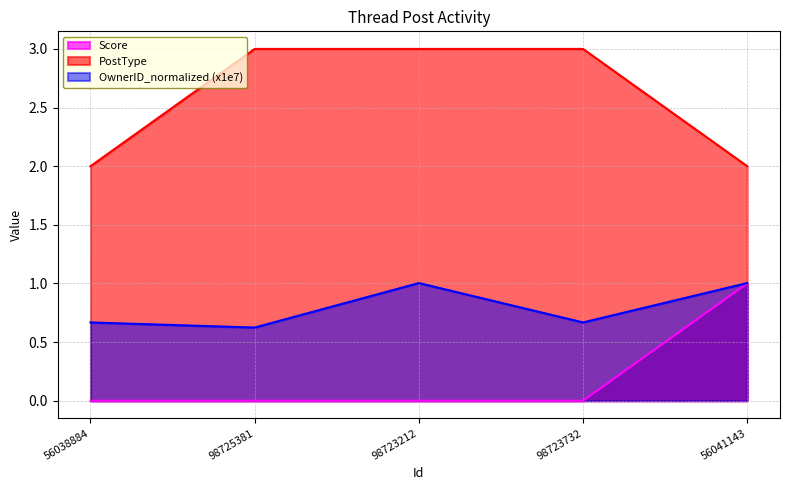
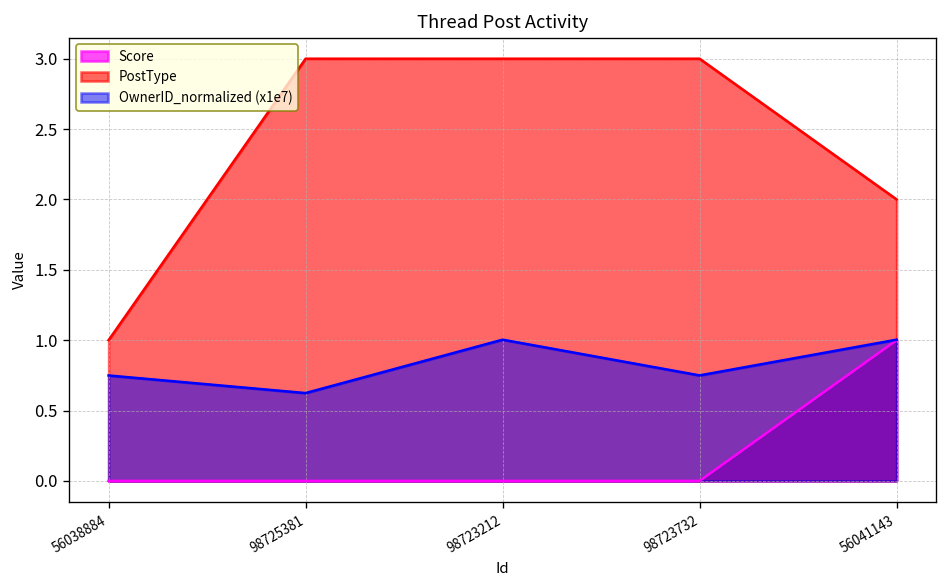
  {
    "Score": {
      "56038884": 0.00,
      "98725381": 0.00,
      "98723212": 0.00,
      "98723732": 0.00
    },
    "PostType": {
-     "56038884": 2,
+     "56038884": 1,
      "98725381": 3,
      "98723212": 3,
      "98723732": 3,
      "56041143": 2
    },
    "OwnerID_normalized (x1e7)": {
-     "56038884": 0.67,
+     "56038884": 0.75,
      "98725381": 0.62,
      "98723212": 1.00,
-     "98723732": 0.67
+     "98723732": 0.75
    }
  }
